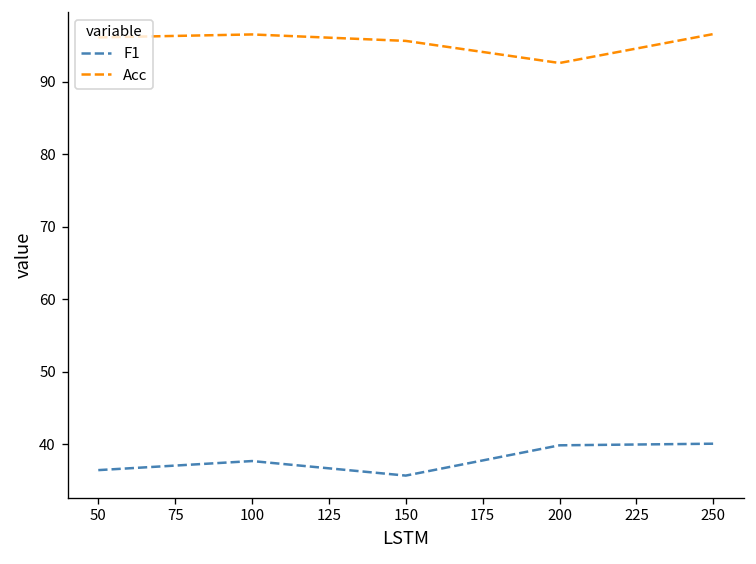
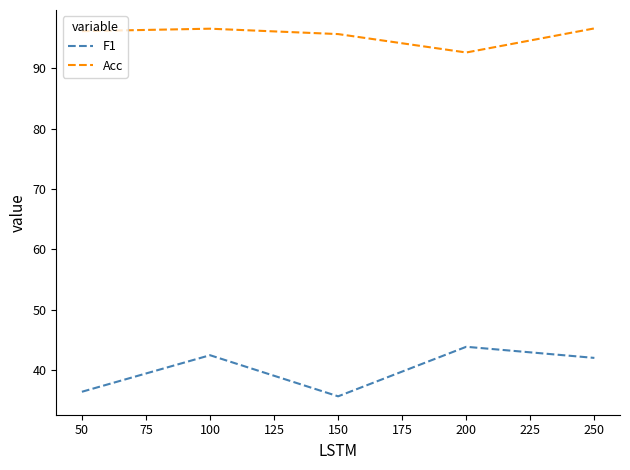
  {
    "F1": {
      "50": 36,
-     "100": 38,
+     "100": 42,
      "150": 36,
-     "200": 40,
-     "250": 40
+     "200": 44,
+     "250": 42
    },
    "Acc": {
      "100": 97,
      "150": 96,
      "200": 93,
      "250": 97
    }
  }
